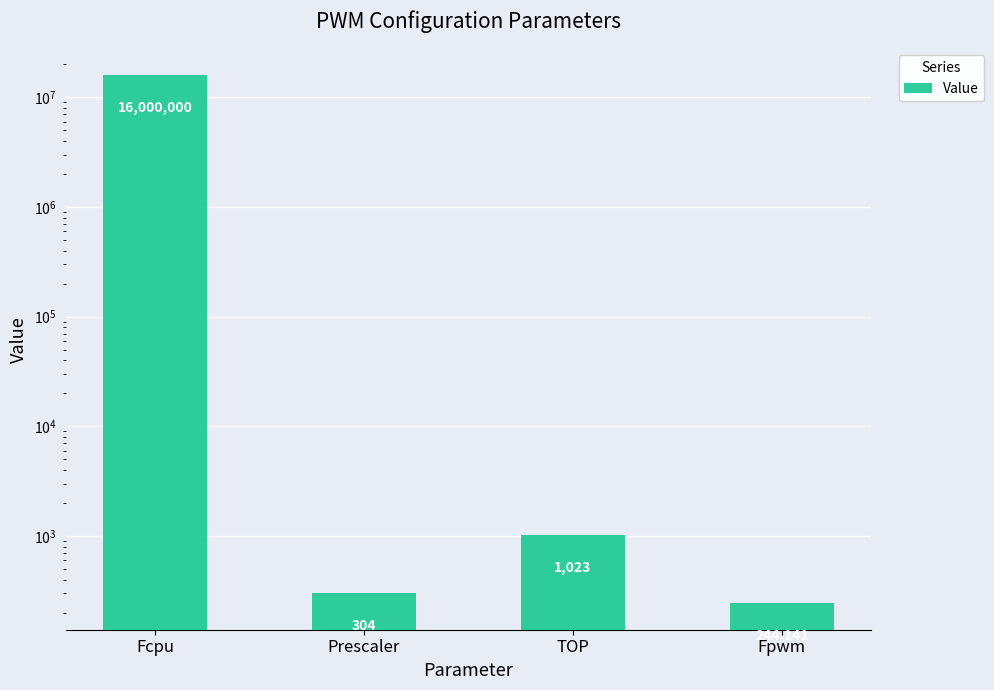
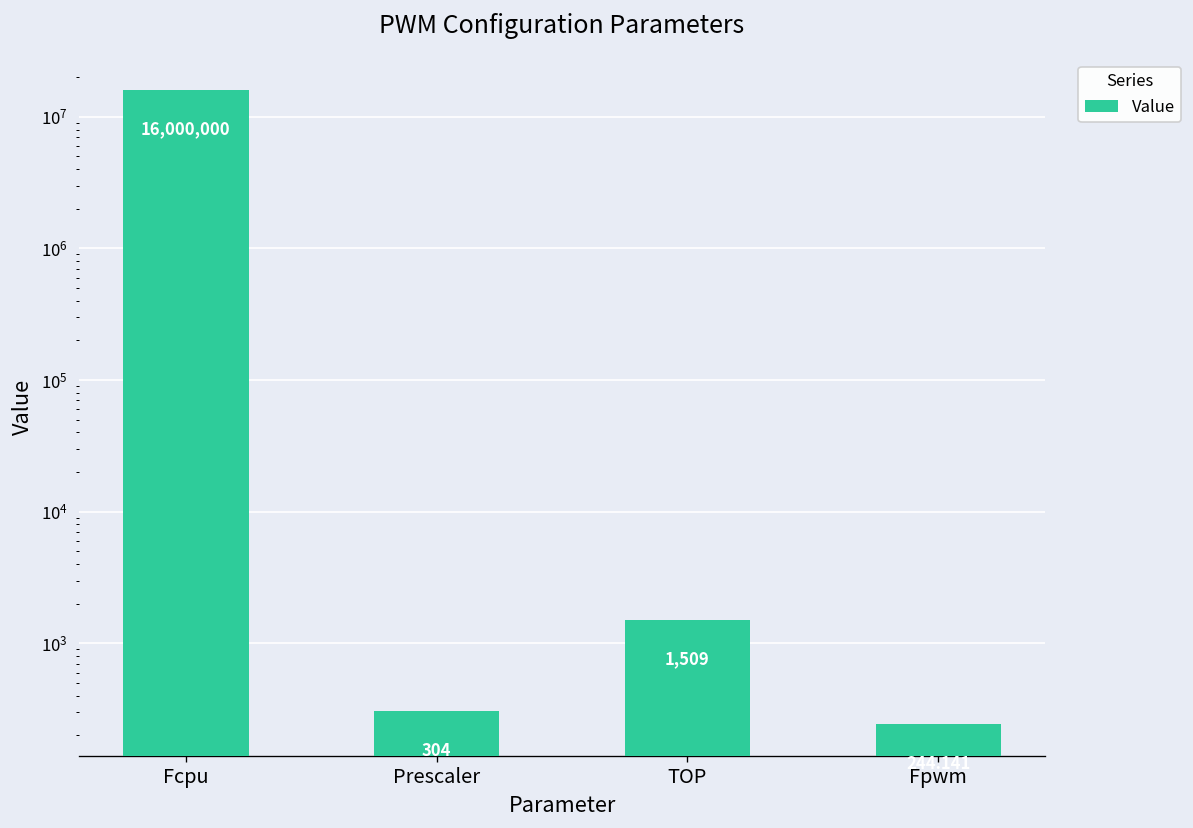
  {
    "Fcpu": "16,000,000",
    "Prescaler": "304",
-   "TOP": "1,023"
+   "TOP": "1,509"
  }
